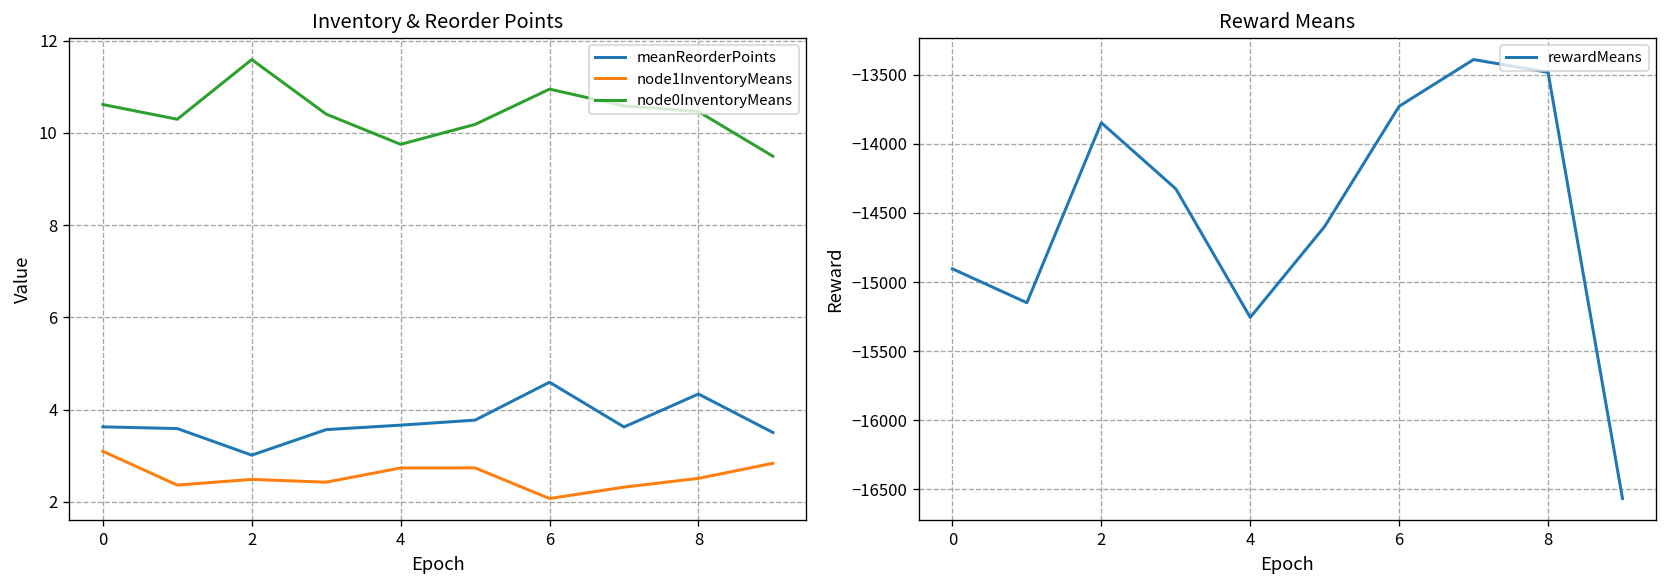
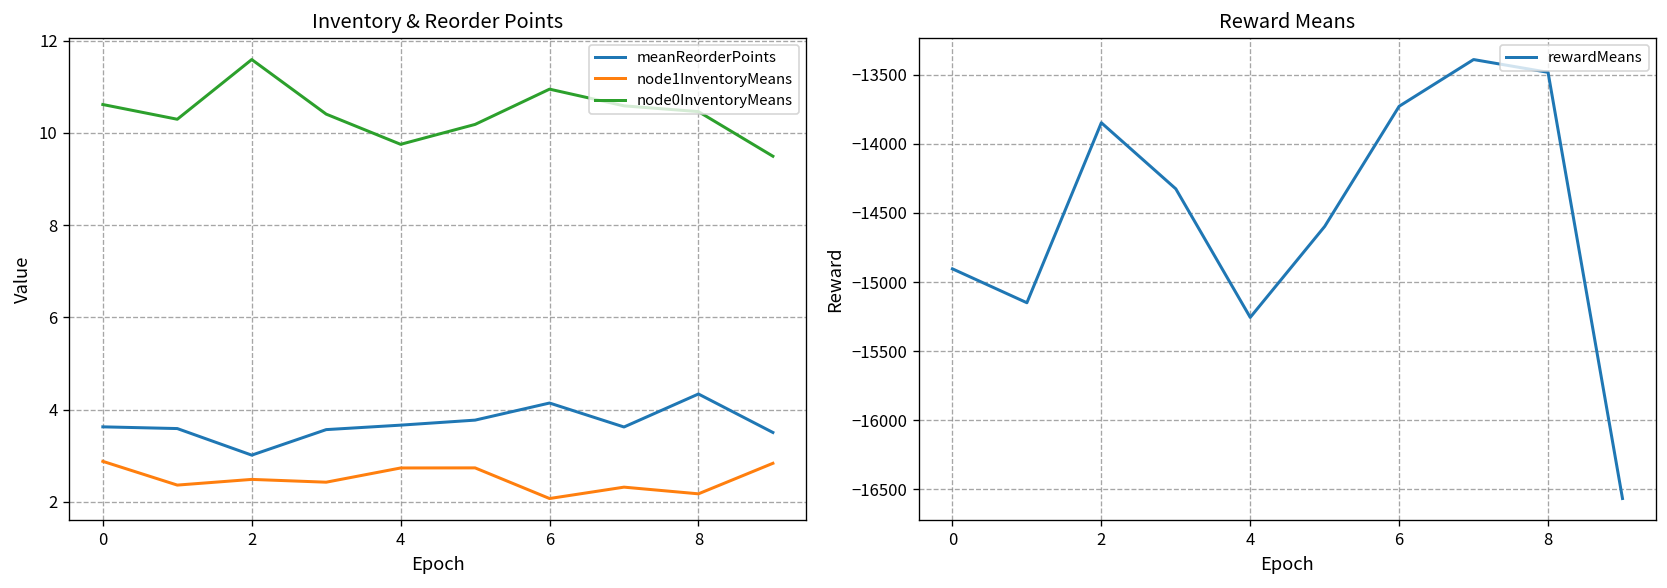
  {
    "Inventory & Reorder Points": {
      "meanReorderPoints": {
        "0": 3.6,
        "2": 3.0,
        "4": 3.7,
-       "6": 4.6,
+       "6": 4.1,
        "8": 4.3
      },
      "node1InventoryMeans": {
-       "0": 3.1,
+       "0": 2.9,
        "2": 2.5,
        "4": 2.7,
        "6": 2.1,
-       "8": 2.5
+       "8": 2.2
      },
      "node0InventoryMeans": {
        "0": 10.6,
        "2": 11.6,
        "4": 9.8,
        "6": 11.0
      }
    },
    "Reward Means": {
      "0": -14900,
      "2": -13850,
      "4": -15260,
      "6": -13730
    }
  }
